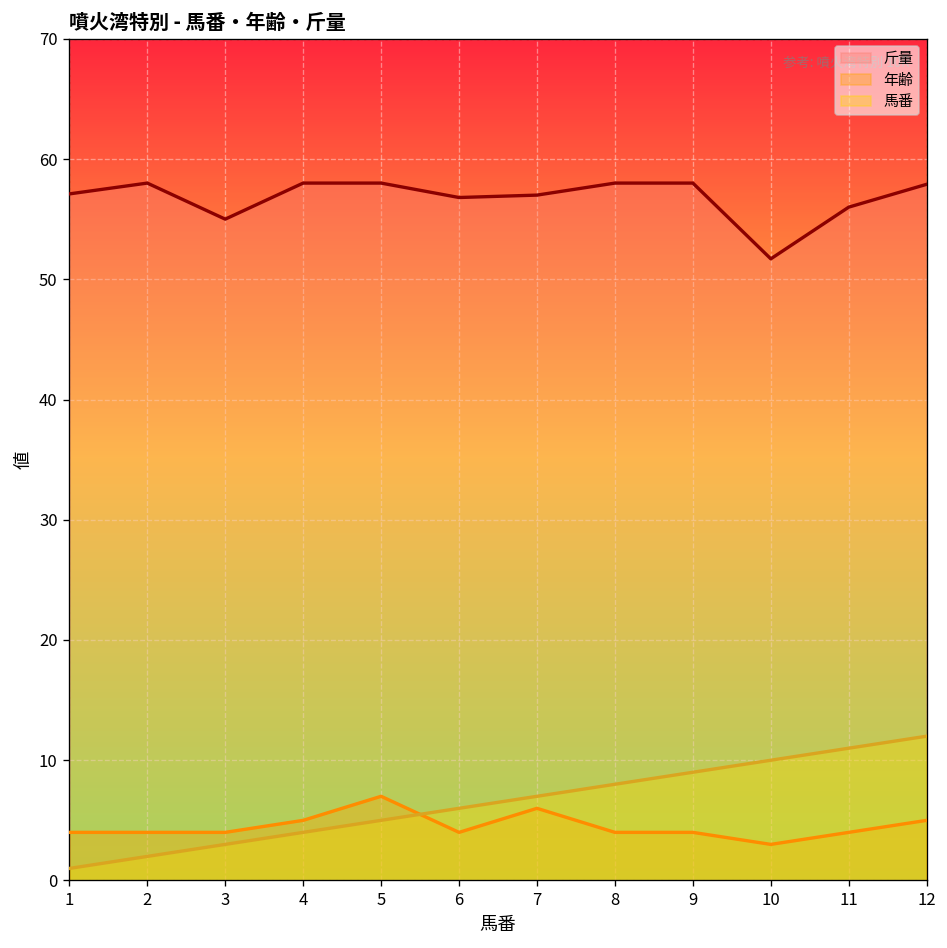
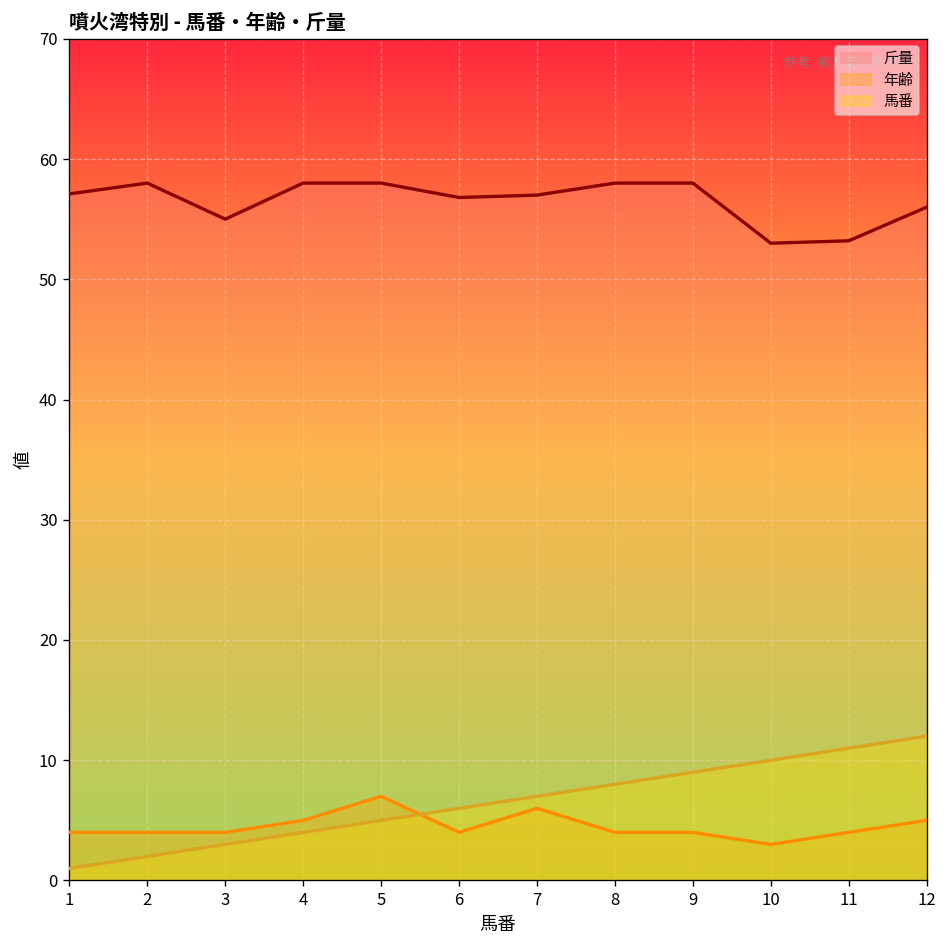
  {
    "斤量": {
      "1": 57.1,
      "2": 58.0,
      "3": 55.0,
      "4": 58.0,
      "5": 58.0,
      "6": 56.8,
      "7": 57.0,
      "8": 58.0,
      "9": 58.0,
-     "10": 51.7,
-     "11": 56.0,
-     "12": 57.9
+     "10": 53.0,
+     "11": 53.2,
+     "12": 56.0
    }
  }
